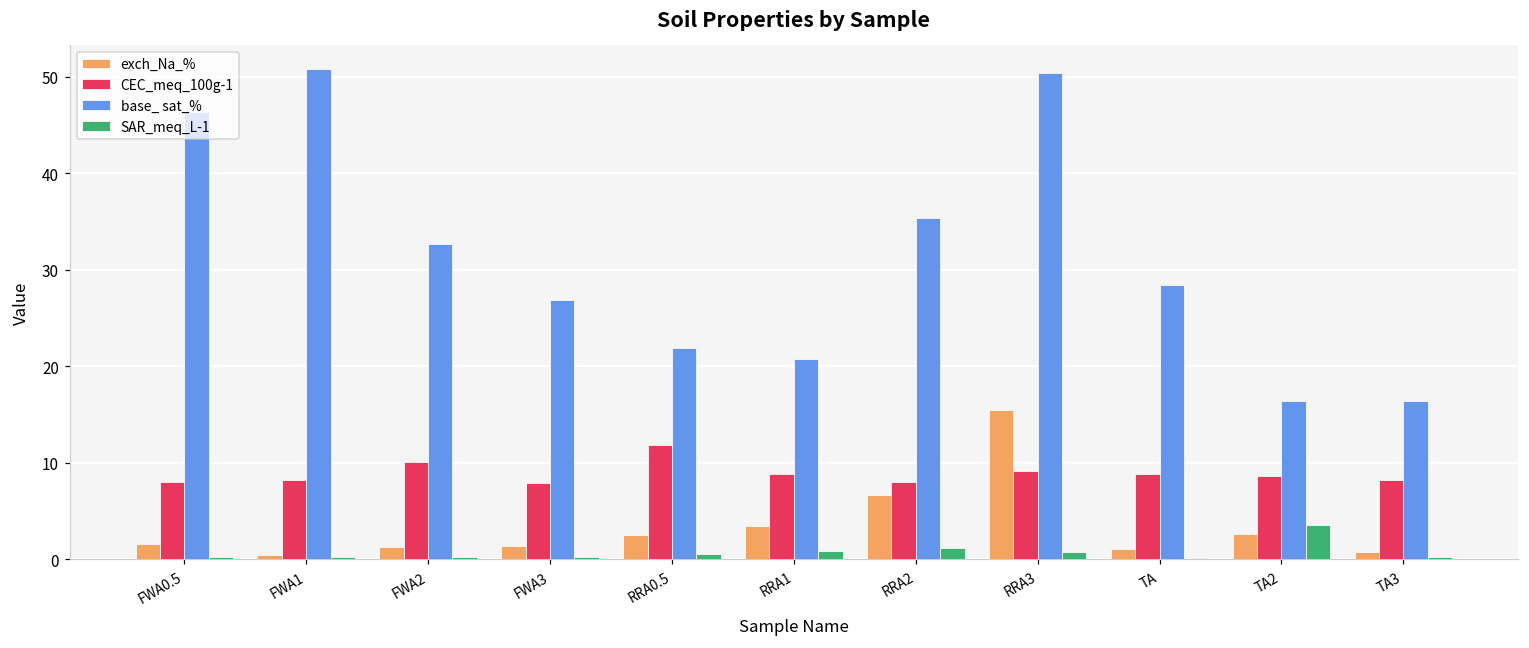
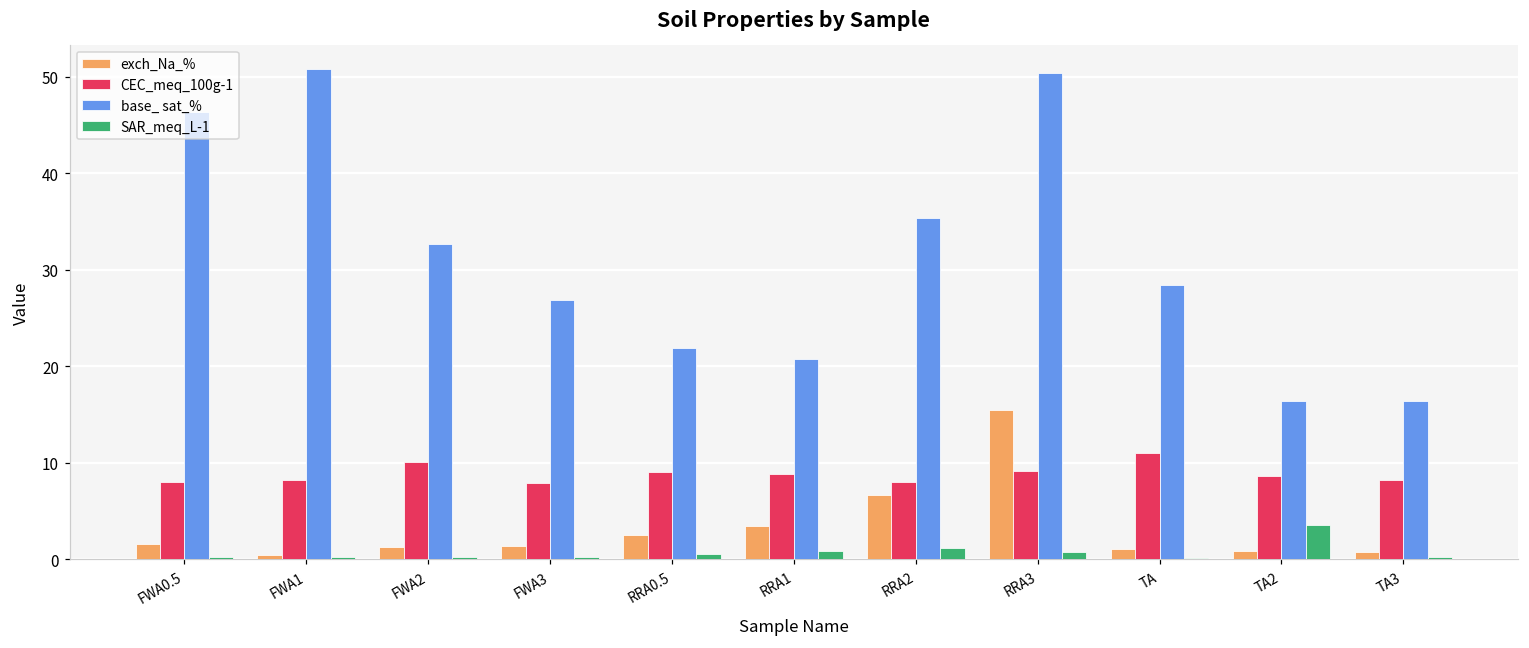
  {
    "exch_Na_%": {
      "FWA0.5": 2,
      "FWA1": 0,
      "FWA2": 1,
      "FWA3": 1,
      "RRA0.5": 3,
      "RRA1": 3,
      "RRA2": 7,
      "RRA3": 15,
      "TA": 1,
-     "TA2": 3,
+     "TA2": 1,
      "TA3": 1
    },
    "CEC_meq_100g-1": {
      "FWA0.5": 8,
      "FWA1": 8,
      "FWA2": 10,
      "FWA3": 8,
-     "RRA0.5": 12,
+     "RRA0.5": 9,
      "RRA1": 9,
      "RRA2": 8,
      "RRA3": 9,
-     "TA": 9,
+     "TA": 11,
      "TA2": 9,
      "TA3": 8
    },
    "base_ sat_%": {
      "FWA1": 51,
      "FWA2": 33,
      "FWA3": 27,
      "RRA0.5": 22,
      "RRA1": 21,
      "RRA2": 35,
      "RRA3": 50,
      "TA": 28,
      "TA2": 16,
      "TA3": 16
    },
    "SAR_meq_L-1": {
      "RRA0.5": 1,
      "RRA1": 1,
      "RRA2": 1,
      "RRA3": 1,
      "TA2": 4
    }
  }
